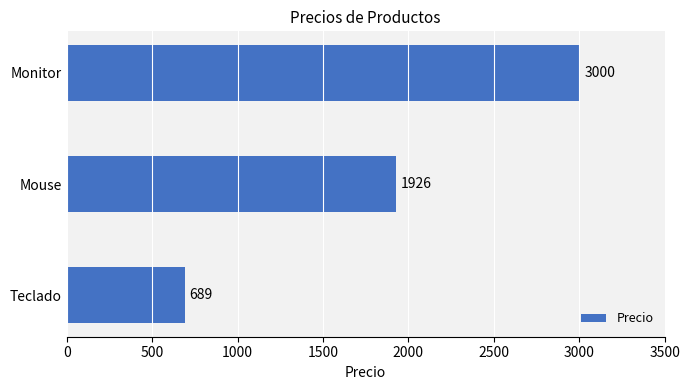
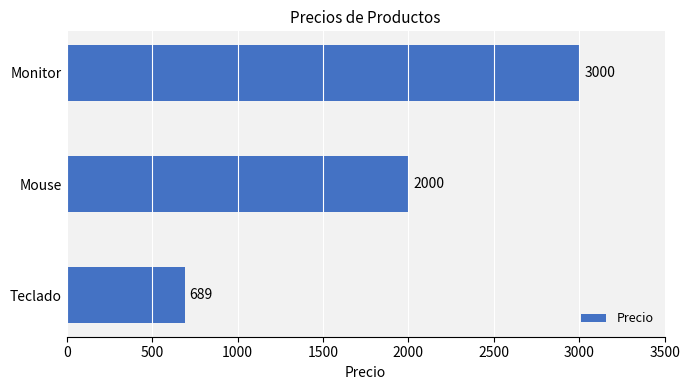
  {
    "Monitor": 3000,
-   "Mouse": 1926,
+   "Mouse": 2000,
    "Teclado": 689
  }
